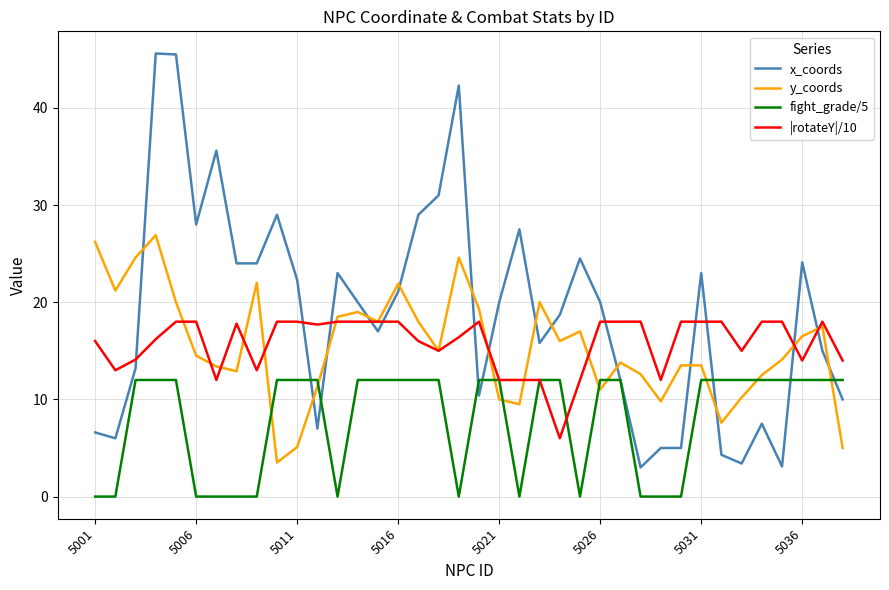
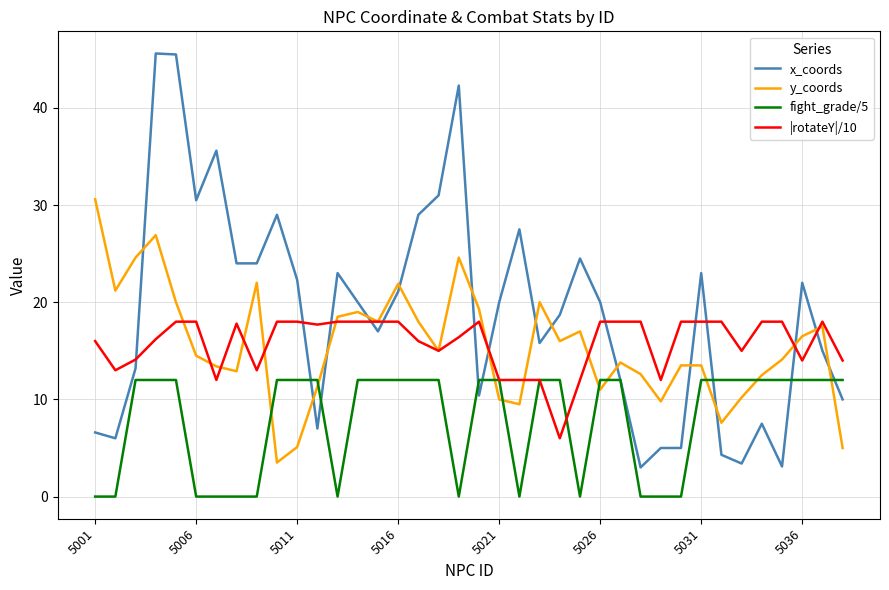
  {
    "x_coords": {
      "5001": 7,
-     "5006": 28,
+     "5006": 31,
      "5011": 22,
      "5016": 21,
      "5021": 20,
      "5026": 20,
      "5031": 23,
-     "5036": 24
+     "5036": 22
    },
    "y_coords": {
-     "5001": 26,
+     "5001": 31,
      "5006": 15,
      "5011": 5,
      "5016": 22,
      "5021": 10,
      "5026": 11,
      "5031": 14,
      "5036": 17
    },
    "fight_grade/5": {
      "5001": 0,
      "5006": 0,
      "5011": 12,
      "5016": 12,
      "5026": 12,
      "5031": 12,
      "5036": 12
    },
    "|rotateY|/10": {
      "5001": 16,
      "5006": 18,
      "5011": 18,
      "5016": 18,
      "5026": 18,
      "5031": 18,
      "5036": 14
    }
  }
